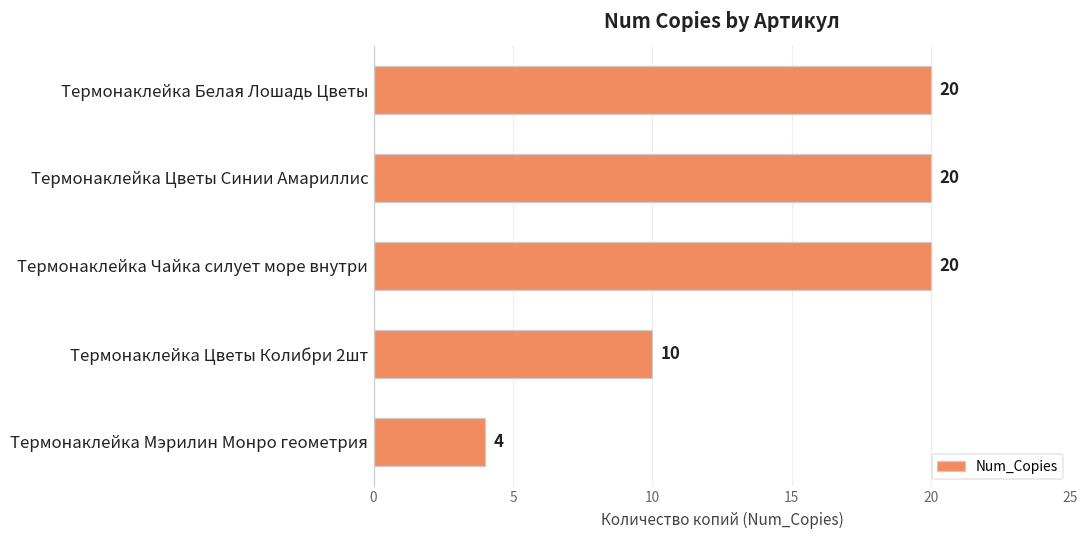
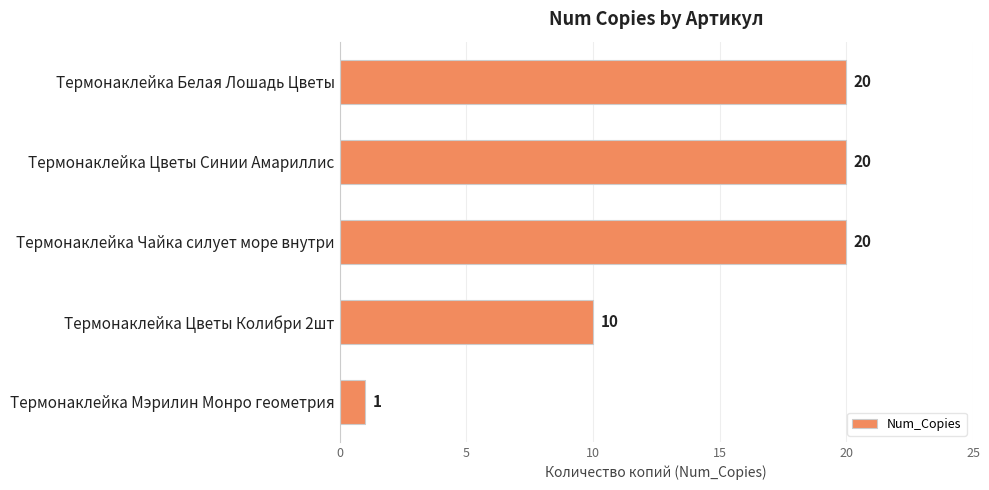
  {
    "Термонаклейка Белая Лошадь Цветы": 20,
    "Термонаклейка Цветы Синии Амариллис": 20,
    "Термонаклейка Чайка силует море внутри": 20,
    "Термонаклейка Цветы Колибри 2шт": 10,
-   "Термонаклейка Мэрилин Монро геометрия": 4
+   "Термонаклейка Мэрилин Монро геометрия": 1
  }
